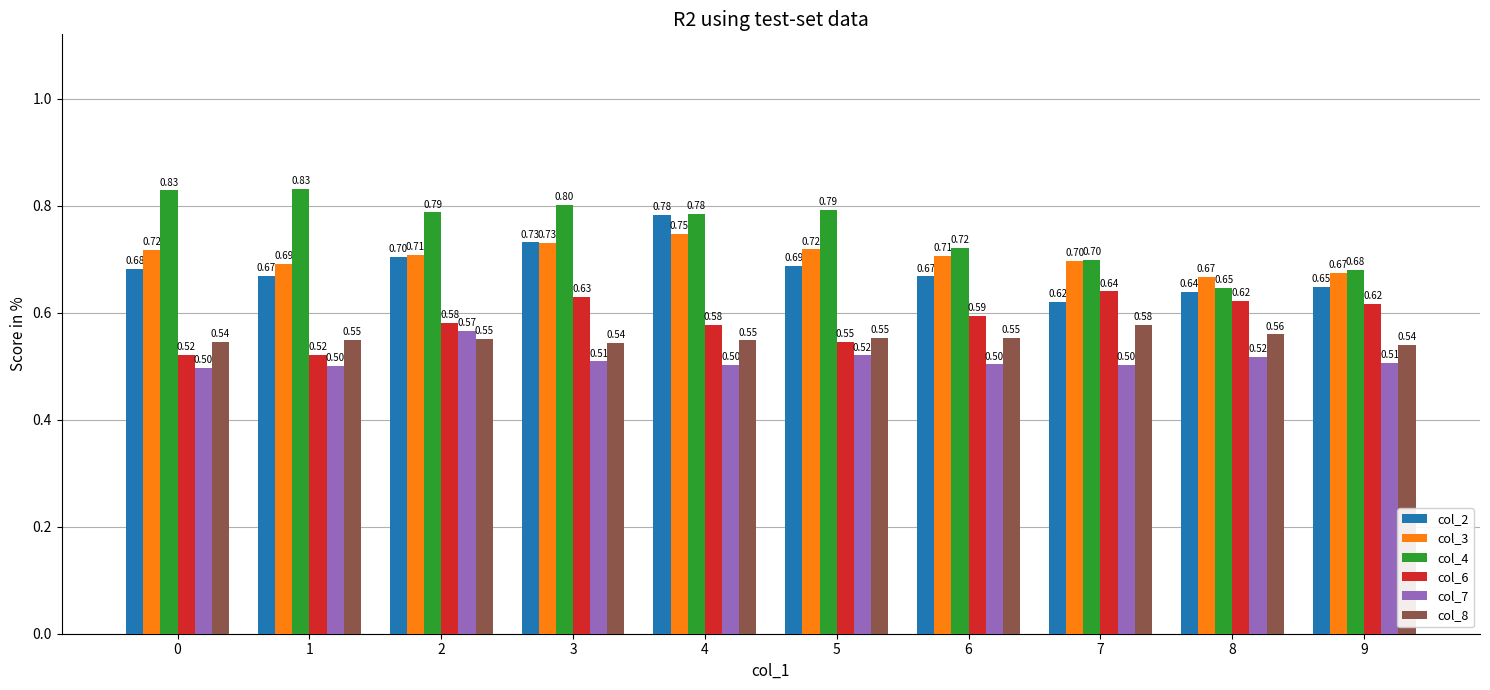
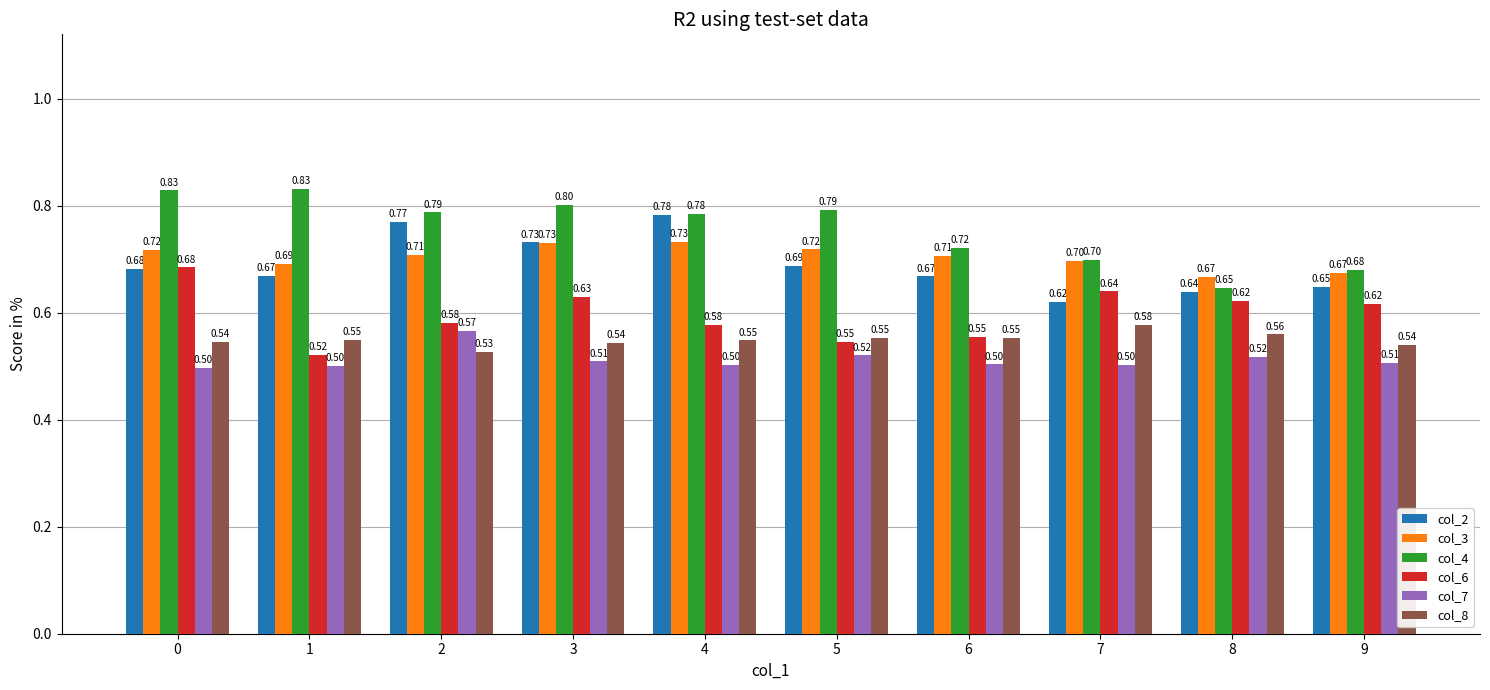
  {
    "col_2": {
      "0": 0.68,
      "1": 0.67,
-     "2": 0.70,
+     "2": 0.77,
      "3": 0.73,
      "4": 0.78,
      "5": 0.69,
      "6": 0.67,
      "7": 0.62,
      "8": 0.64,
      "9": 0.65
    },
    "col_3": {
      "0": 0.72,
      "1": 0.69,
      "2": 0.71,
      "3": 0.73,
-     "4": 0.75,
+     "4": 0.73,
      "5": 0.72,
      "6": 0.71,
      "7": 0.70,
      "8": 0.67,
      "9": 0.67
    },
    "col_4": {
      "0": 0.83,
      "1": 0.83,
      "2": 0.79,
      "3": 0.80,
      "4": 0.78,
      "5": 0.79,
      "6": 0.72,
      "7": 0.70,
      "8": 0.65,
      "9": 0.68
    },
    "col_6": {
-     "0": 0.52,
+     "0": 0.68,
      "1": 0.52,
      "2": 0.58,
      "3": 0.63,
      "4": 0.58,
      "5": 0.55,
-     "6": 0.59,
+     "6": 0.55,
      "7": 0.64,
      "8": 0.62,
      "9": 0.62
    },
    "col_7": {
      "0": 0.50,
      "1": 0.50,
      "2": 0.57,
      "3": 0.51,
      "4": 0.50,
      "5": 0.52,
      "6": 0.50,
      "7": 0.50,
      "8": 0.52,
      "9": 0.51
    },
    "col_8": {
      "0": 0.54,
      "1": 0.55,
-     "2": 0.55,
+     "2": 0.53,
      "3": 0.54,
      "4": 0.55,
      "5": 0.55,
      "6": 0.55,
      "7": 0.58,
      "8": 0.56,
      "9": 0.54
    }
  }
